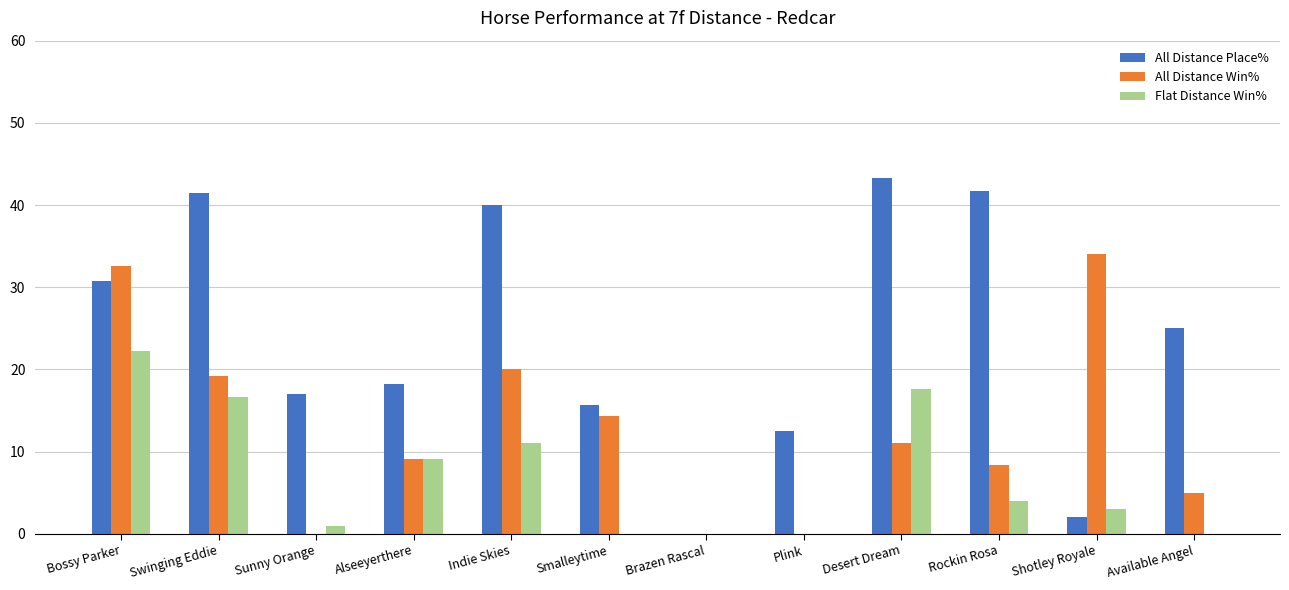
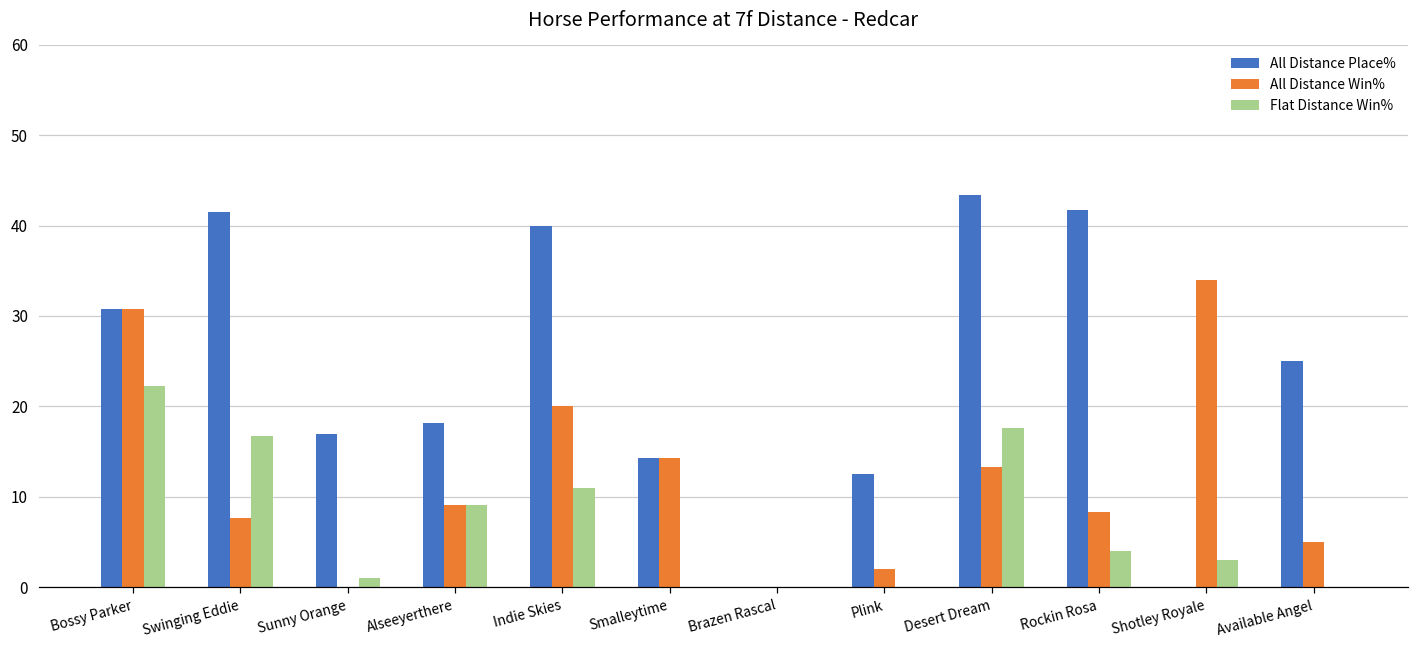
  {
    "All Distance Place%": {
      "Bossy Parker": 31,
      "Swinging Eddie": 42,
      "Sunny Orange": 17,
      "Alseeyerthere": 18,
      "Indie Skies": 40,
-     "Smalleytime": 16,
+     "Smalleytime": 14,
      "Brazen Rascal": 0,
      "Plink": 13,
      "Desert Dream": 43,
      "Rockin Rosa": 42,
-     "Shotley Royale": 2,
+     "Shotley Royale": 0,
      "Available Angel": 25
    },
    "All Distance Win%": {
-     "Bossy Parker": 33,
-     "Swinging Eddie": 19,
+     "Bossy Parker": 31,
+     "Swinging Eddie": 8,
      "Sunny Orange": 0,
      "Alseeyerthere": 9,
      "Indie Skies": 20,
      "Smalleytime": 14,
      "Brazen Rascal": 0,
-     "Plink": 0,
-     "Desert Dream": 11,
+     "Plink": 2,
+     "Desert Dream": 13,
      "Rockin Rosa": 8,
      "Shotley Royale": 34,
      "Available Angel": 5
    },
    "Flat Distance Win%": {
      "Bossy Parker": 22,
      "Swinging Eddie": 17,
      "Sunny Orange": 1,
      "Alseeyerthere": 9,
      "Indie Skies": 11,
      "Smalleytime": 0,
      "Brazen Rascal": 0,
      "Plink": 0,
      "Desert Dream": 18,
      "Rockin Rosa": 4,
      "Shotley Royale": 3,
      "Available Angel": 0
    }
  }
